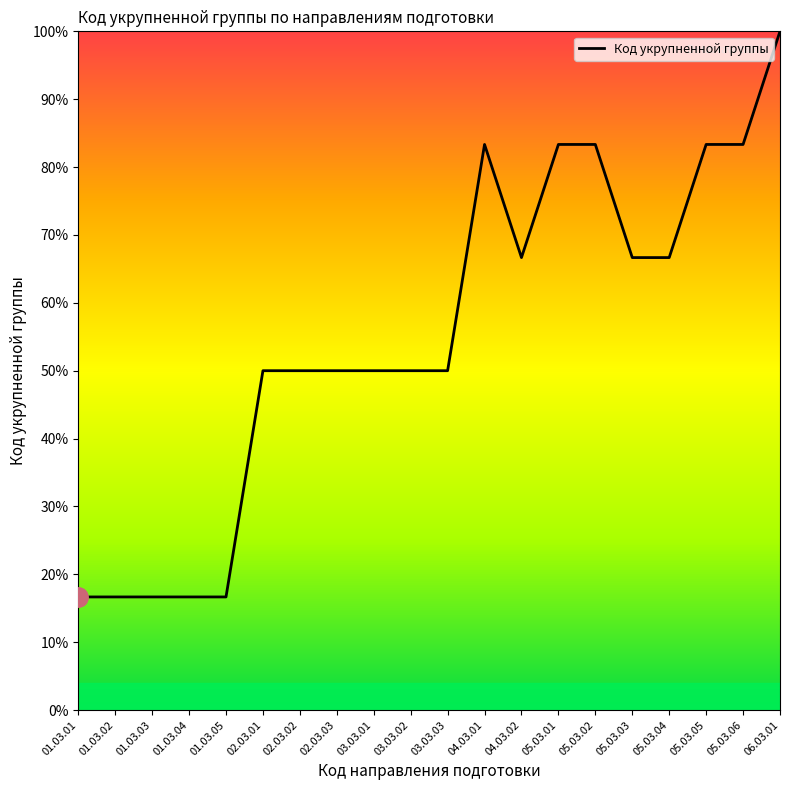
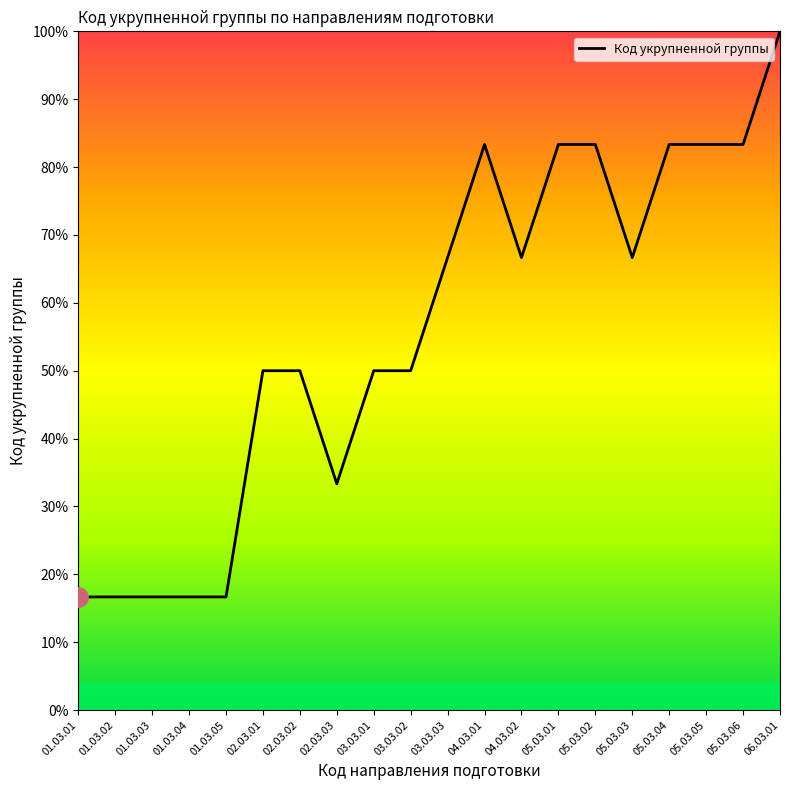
  {
    "Код укрупненной группы": {
      "01.03.02": "17%",
      "01.03.03": "17%",
      "01.03.04": "17%",
      "01.03.05": "17%",
      "02.03.01": "50%",
      "02.03.02": "50%",
-     "02.03.03": "50%",
+     "02.03.03": "33%",
      "03.03.01": "50%",
      "03.03.02": "50%",
-     "03.03.03": "50%",
+     "03.03.03": "67%",
      "04.03.01": "83%",
      "04.03.02": "67%",
      "05.03.01": "83%",
      "05.03.02": "83%",
      "05.03.03": "67%",
-     "05.03.04": "67%",
+     "05.03.04": "83%",
      "05.03.05": "83%",
      "05.03.06": "83%",
      "06.03.01": "100%"
    }
  }
